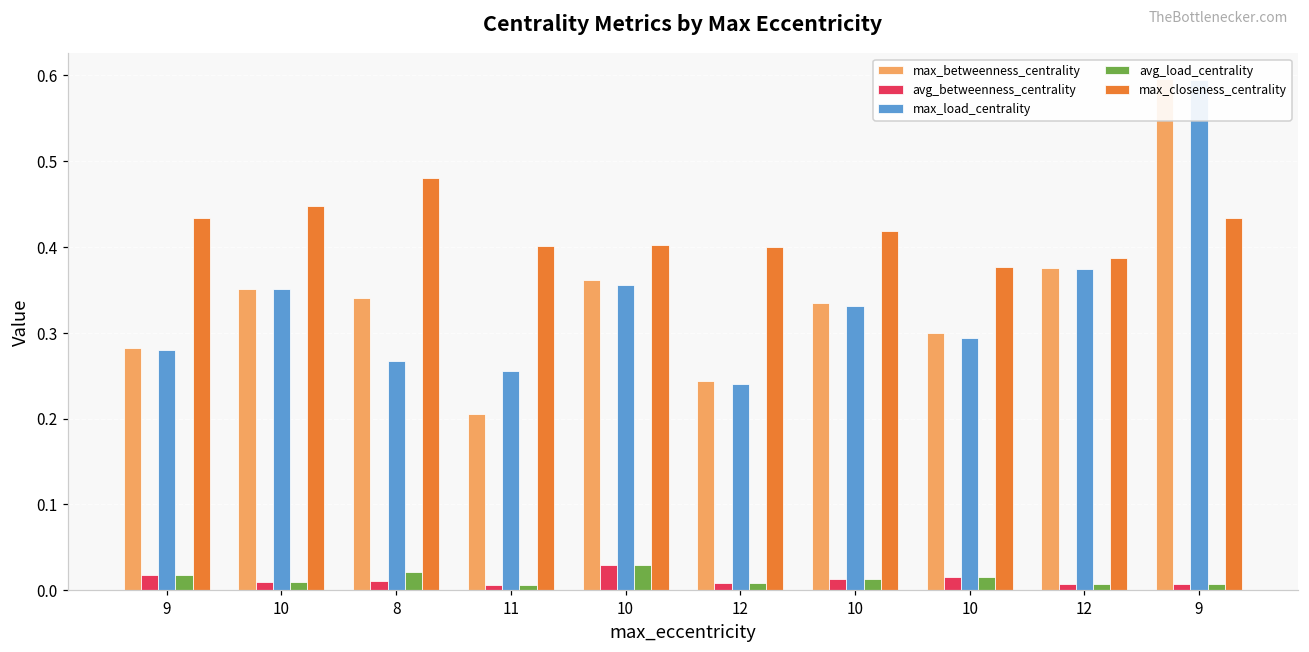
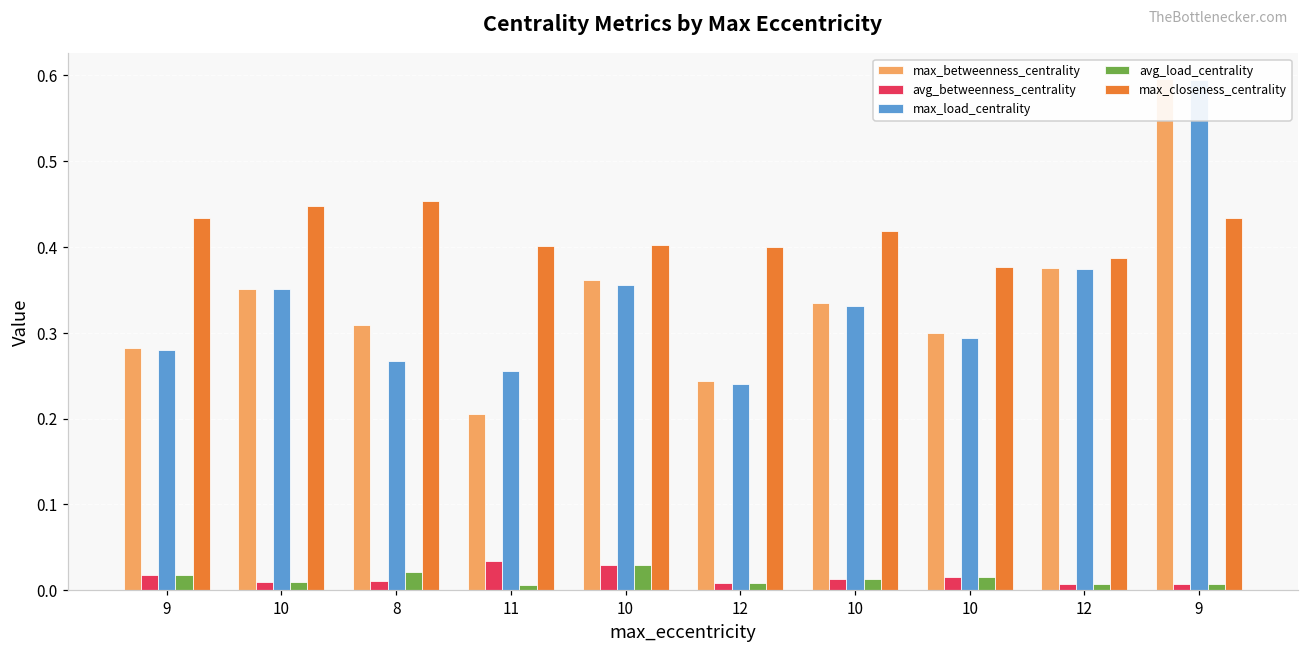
  {
    "max_betweenness_centrality": {
-     "8": 0.34,
+     "8": 0.31,
      "11": 0.21
    },
    "avg_betweenness_centrality": {
      "8": 0.01,
-     "11": 0.01
+     "11": 0.03
    },
    "max_load_centrality": {
      "8": 0.27,
      "11": 0.26
    },
    "avg_load_centrality": {
      "8": 0.02,
      "11": 0.01
    },
    "max_closeness_centrality": {
-     "8": 0.48,
+     "8": 0.45,
      "11": 0.40
    }
  }
